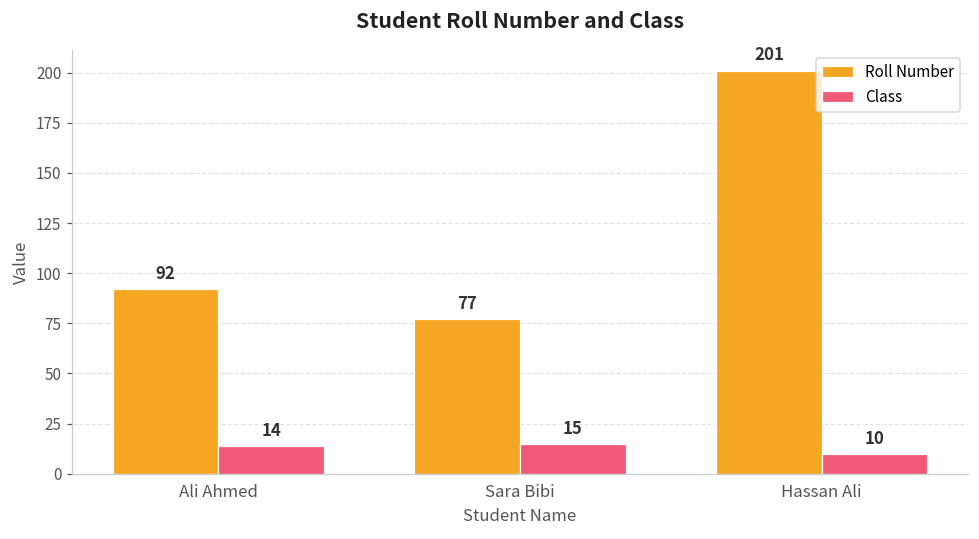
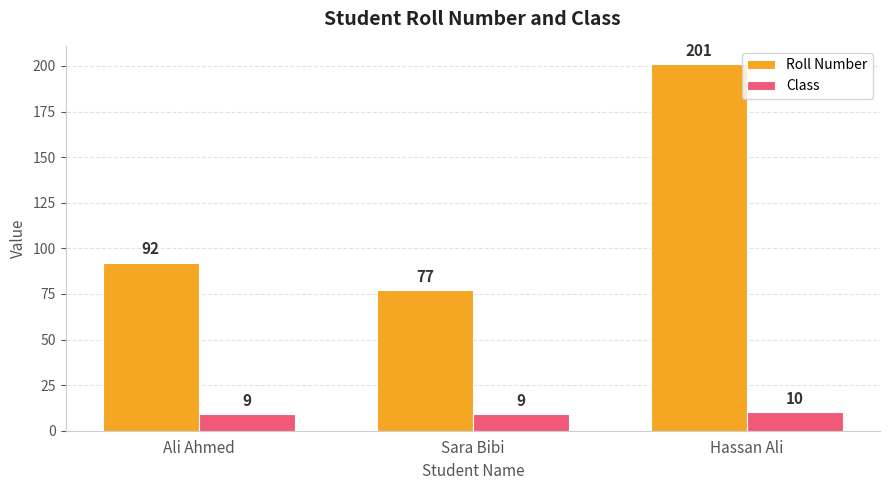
  {
    "Roll Number": {
      "Ali Ahmed": 92,
      "Sara Bibi": 77,
      "Hassan Ali": 201
    },
    "Class": {
-     "Ali Ahmed": 14,
-     "Sara Bibi": 15,
+     "Ali Ahmed": 9,
+     "Sara Bibi": 9,
      "Hassan Ali": 10
    }
  }
